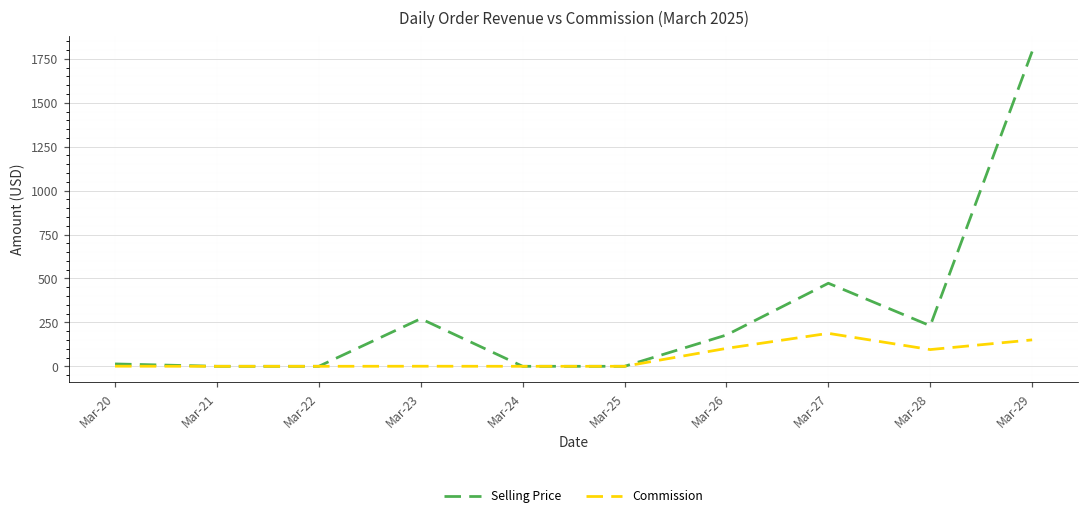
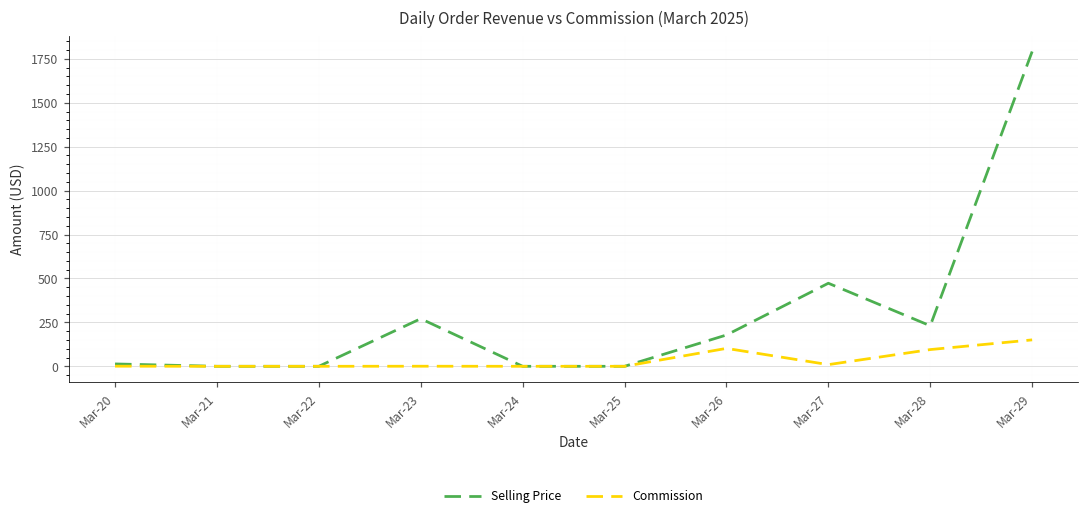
  {
    "Selling Price": {
      "Mar-23": 270,
      "Mar-26": 180,
      "Mar-27": 470,
      "Mar-28": 230,
      "Mar-29": 1790
    },
    "Commission": {
      "Mar-23": 0,
      "Mar-26": 100,
-     "Mar-27": 190,
+     "Mar-27": 10,
      "Mar-28": 100,
      "Mar-29": 150
    }
  }
